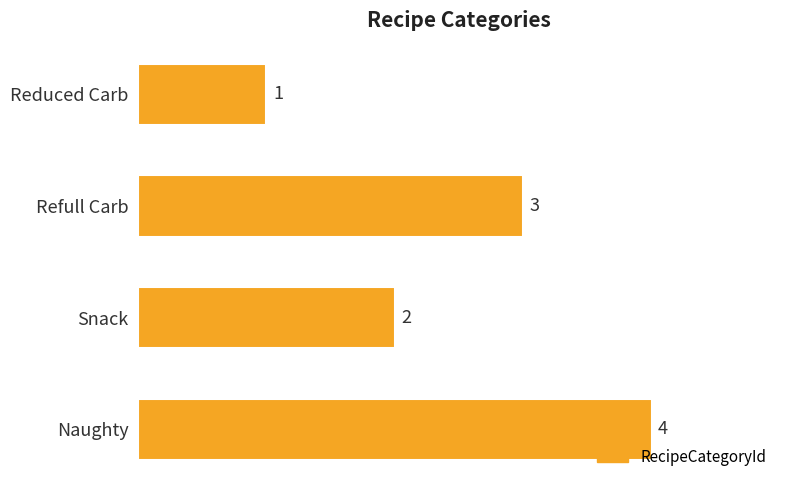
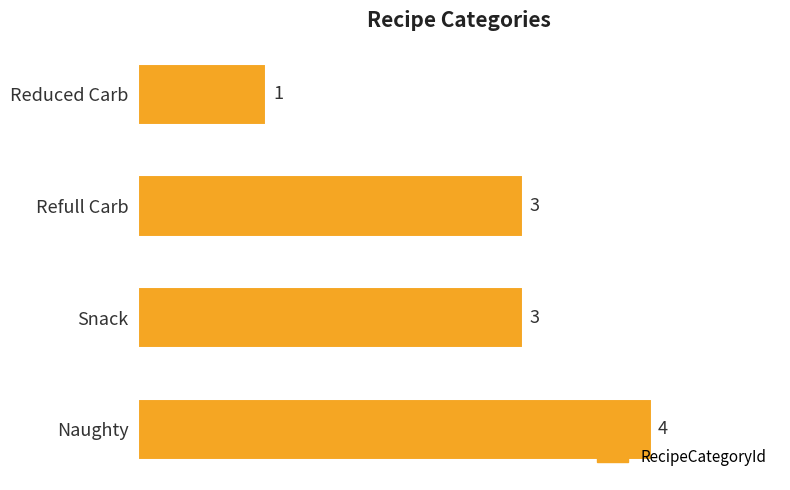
  {
    "Reduced Carb": 1,
    "Refull Carb": 3,
-   "Snack": 2,
+   "Snack": 3,
    "Naughty": 4
  }
